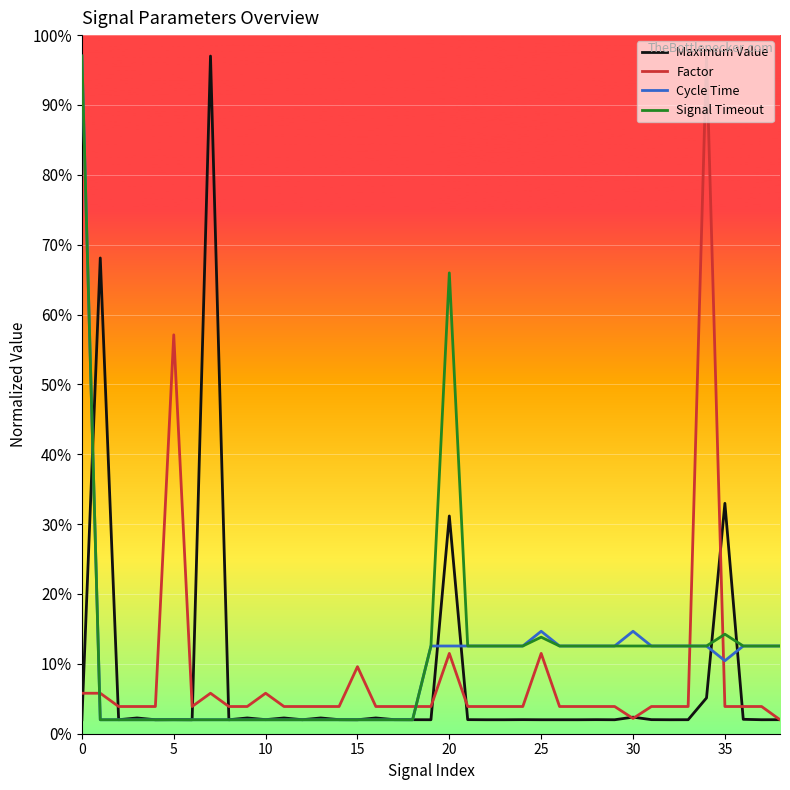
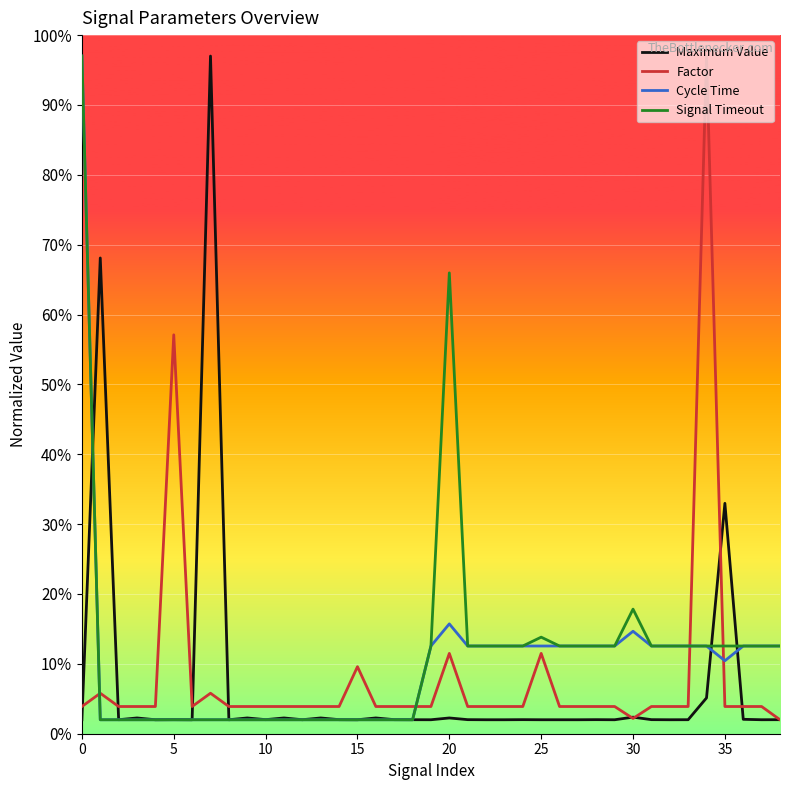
  {
    "Maximum Value": {
      "0": "2%",
-     "20": "31%",
+     "20": "2%",
      "25": "2%",
      "35": "33%"
    },
    "Factor": {
-     "0": "6%",
+     "0": "4%",
      "5": "57%",
-     "10": "6%",
+     "10": "4%",
      "15": "10%",
      "20": "11%",
      "25": "11%",
      "35": "4%"
    },
    "Cycle Time": {
-     "20": "13%",
-     "25": "15%",
+     "20": "16%",
+     "25": "13%",
      "30": "15%",
      "35": "10%"
    },
    "Signal Timeout": {
      "20": "66%",
      "25": "14%",
-     "30": "13%",
-     "35": "14%"
+     "30": "18%",
+     "35": "13%"
    }
  }
